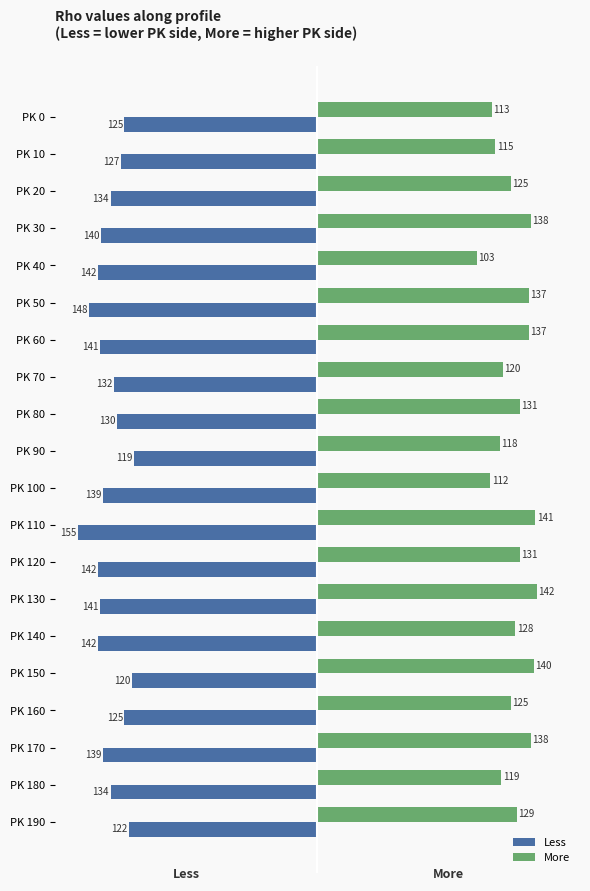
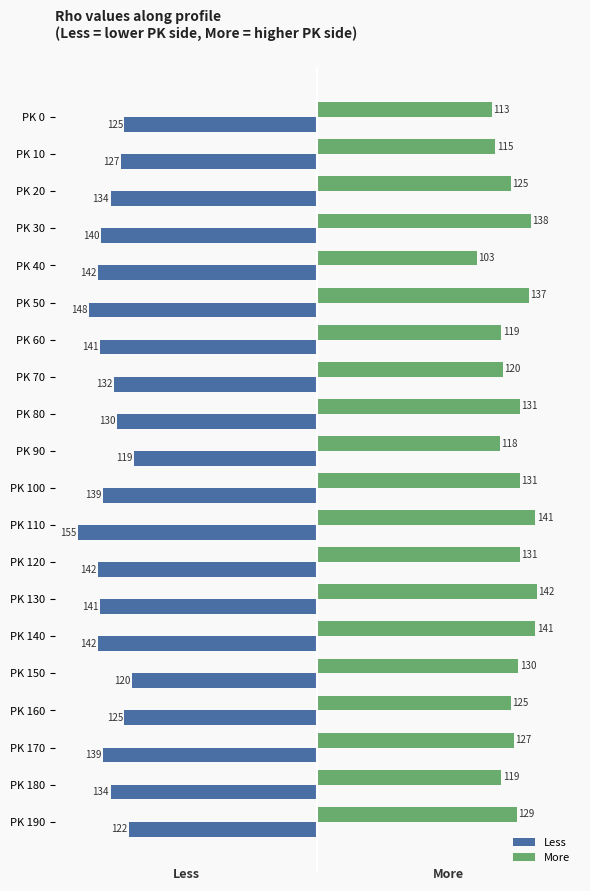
  {
    "More": {
      "PK 0": 113,
      "PK 10": 115,
      "PK 20": 125,
      "PK 30": 138,
      "PK 40": 103,
      "PK 50": 137,
-     "PK 60": 137,
+     "PK 60": 119,
      "PK 70": 120,
      "PK 80": 131,
      "PK 90": 118,
-     "PK 100": 112,
+     "PK 100": 131,
      "PK 110": 141,
      "PK 120": 131,
      "PK 130": 142,
-     "PK 140": 128,
-     "PK 150": 140,
+     "PK 140": 141,
+     "PK 150": 130,
      "PK 160": 125,
-     "PK 170": 138,
+     "PK 170": 127,
      "PK 180": 119,
      "PK 190": 129
    }
  }
